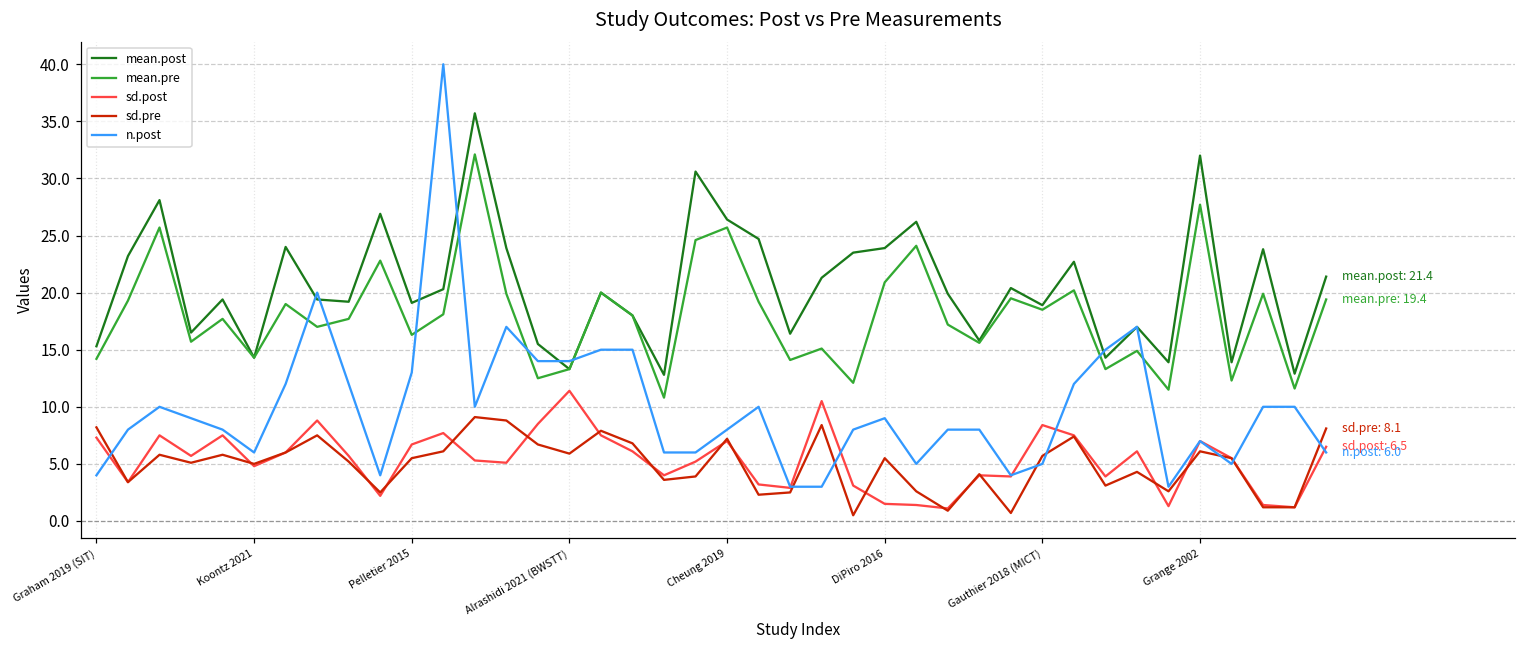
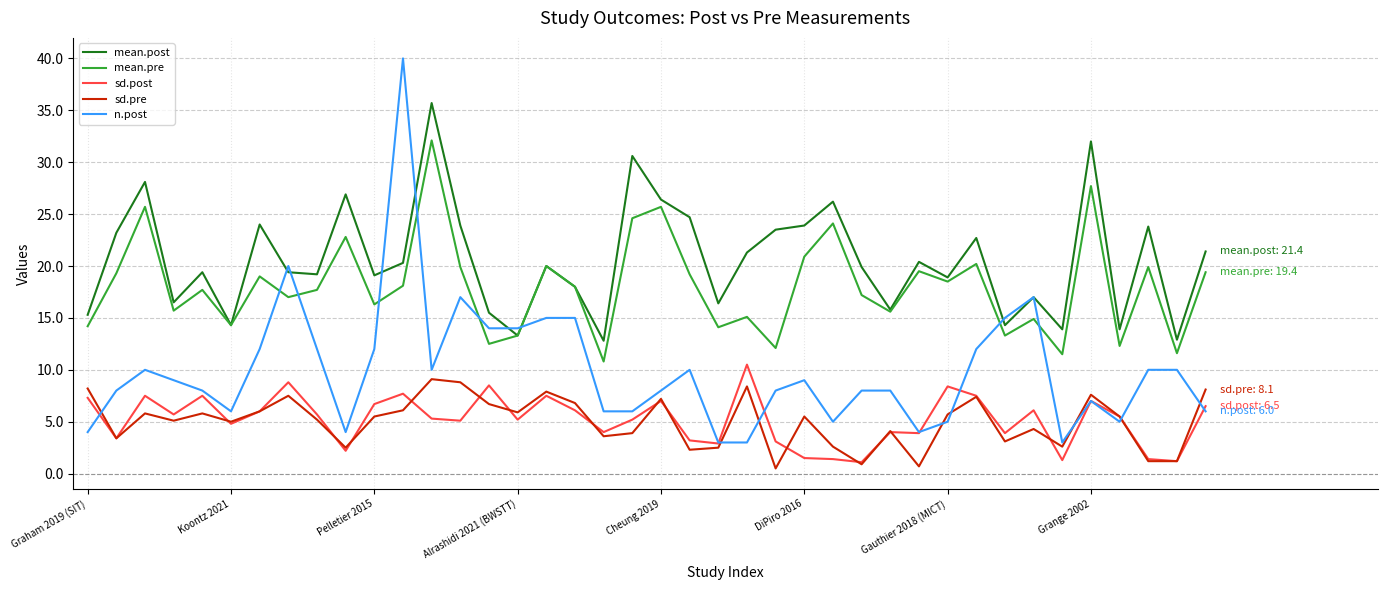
  {
    "sd.post": {
      "Graham 2019 (SIT)": 7.3,
      "Pelletier 2015": 6.7,
-     "Alrashidi 2021 (BWSTT)": 11.4,
+     "Alrashidi 2021 (BWSTT)": 5.2,
      "DiPiro 2016": 1.5,
      "Gauthier 2018 (MICT)": 8.4
    },
    "sd.pre": {
      "Graham 2019 (SIT)": 8.2,
      "Pelletier 2015": 5.5,
      "Alrashidi 2021 (BWSTT)": 5.9,
      "DiPiro 2016": 5.5,
      "Gauthier 2018 (MICT)": 5.7,
-     "Grange 2002": 6.1
+     "Grange 2002": 7.6
    },
    "n.post": {
      "Graham 2019 (SIT)": 4,
      "Koontz 2021": 6,
-     "Pelletier 2015": 13,
+     "Pelletier 2015": 12,
      "Alrashidi 2021 (BWSTT)": 14,
      "Cheung 2019": 8,
      "DiPiro 2016": 9,
      "Gauthier 2018 (MICT)": 5
    }
  }
